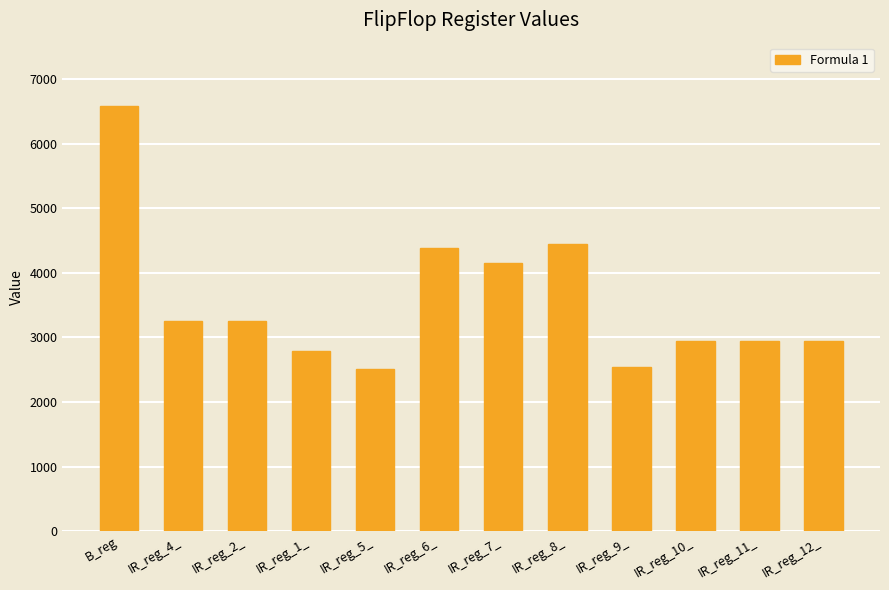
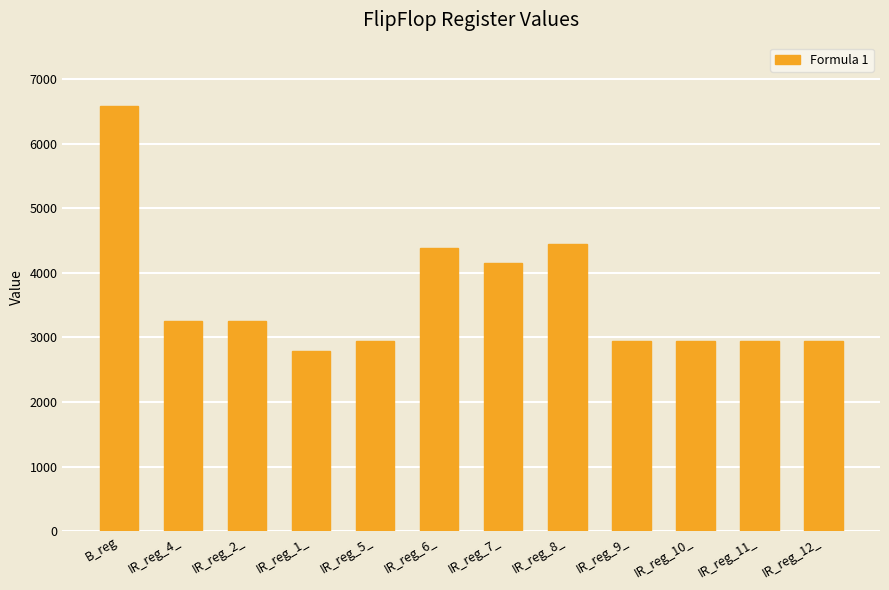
  {
    "B_reg": 6600,
    "IR_reg_4_": 3200,
    "IR_reg_2_": 3200,
    "IR_reg_1_": 2800,
-   "IR_reg_5_": 2500,
+   "IR_reg_5_": 2900,
    "IR_reg_6_": 4400,
    "IR_reg_7_": 4200,
    "IR_reg_8_": 4400,
-   "IR_reg_9_": 2500,
+   "IR_reg_9_": 2900,
    "IR_reg_10_": 2900,
    "IR_reg_11_": 2900,
    "IR_reg_12_": 2900
  }
